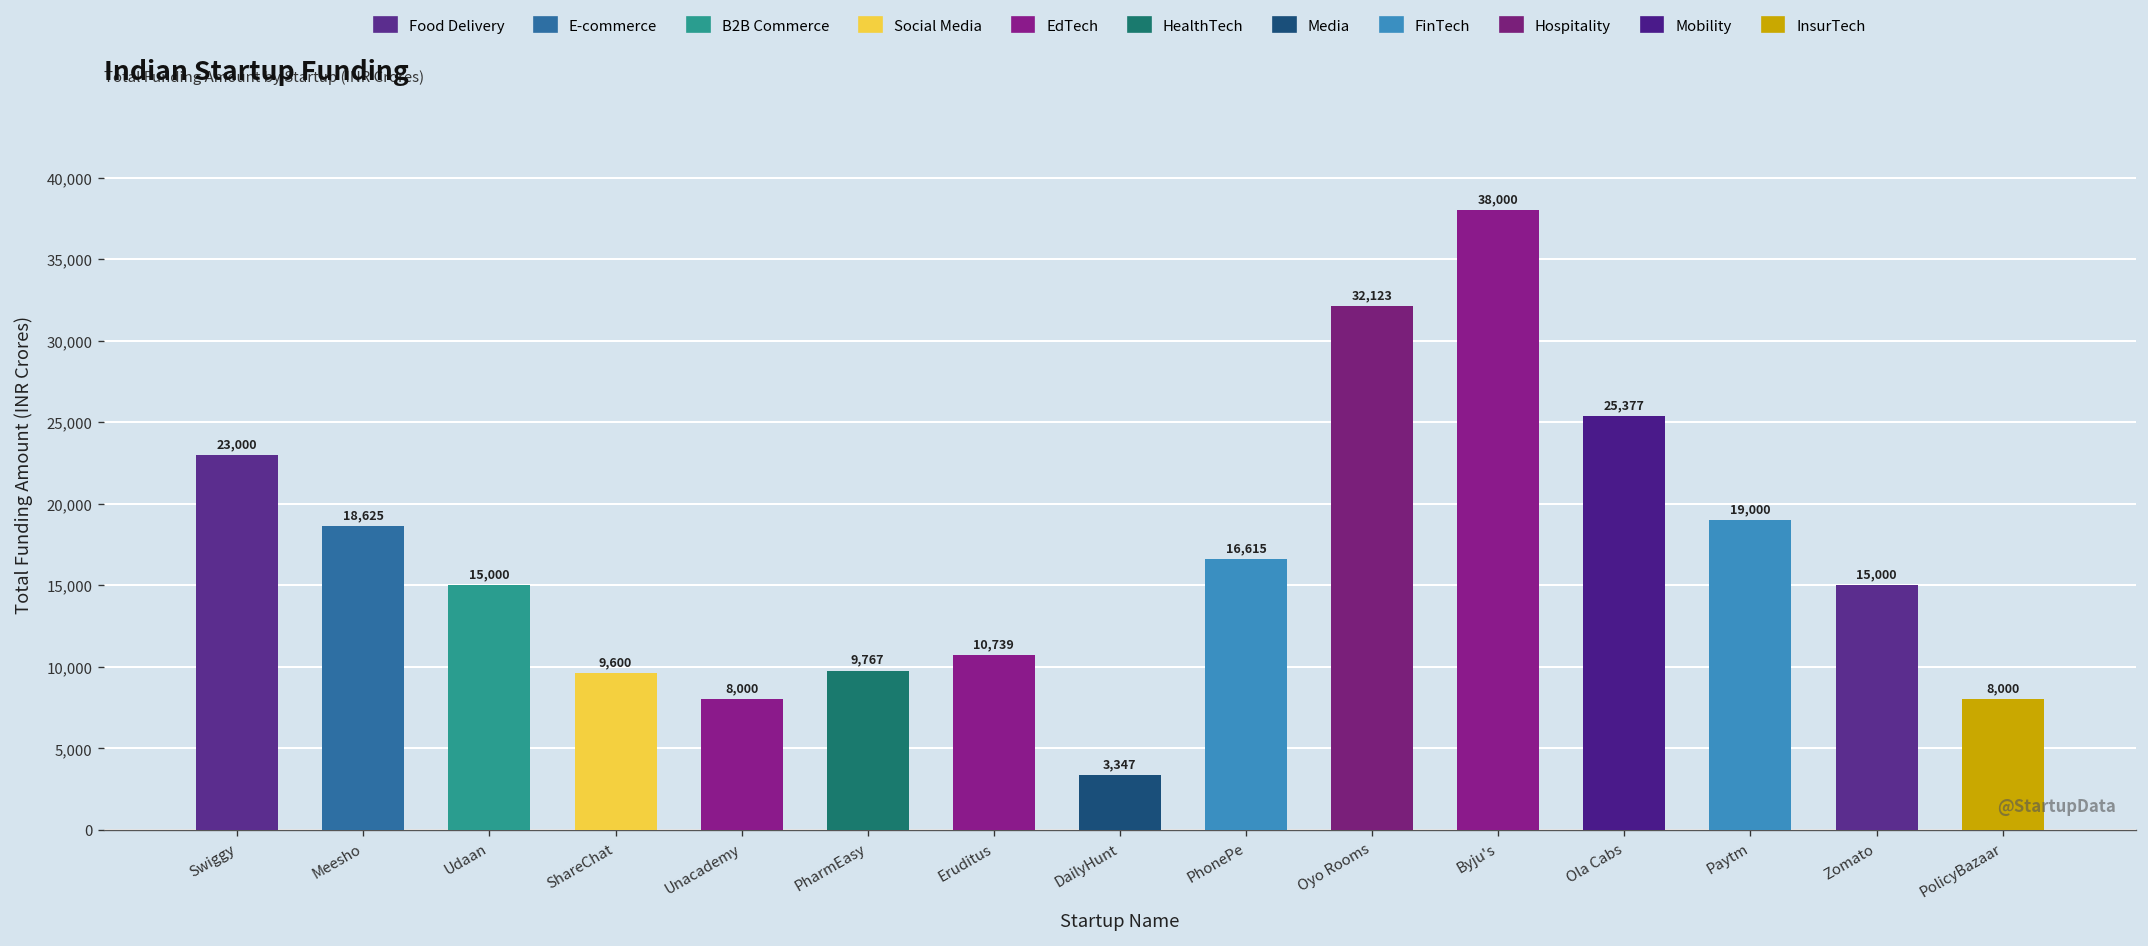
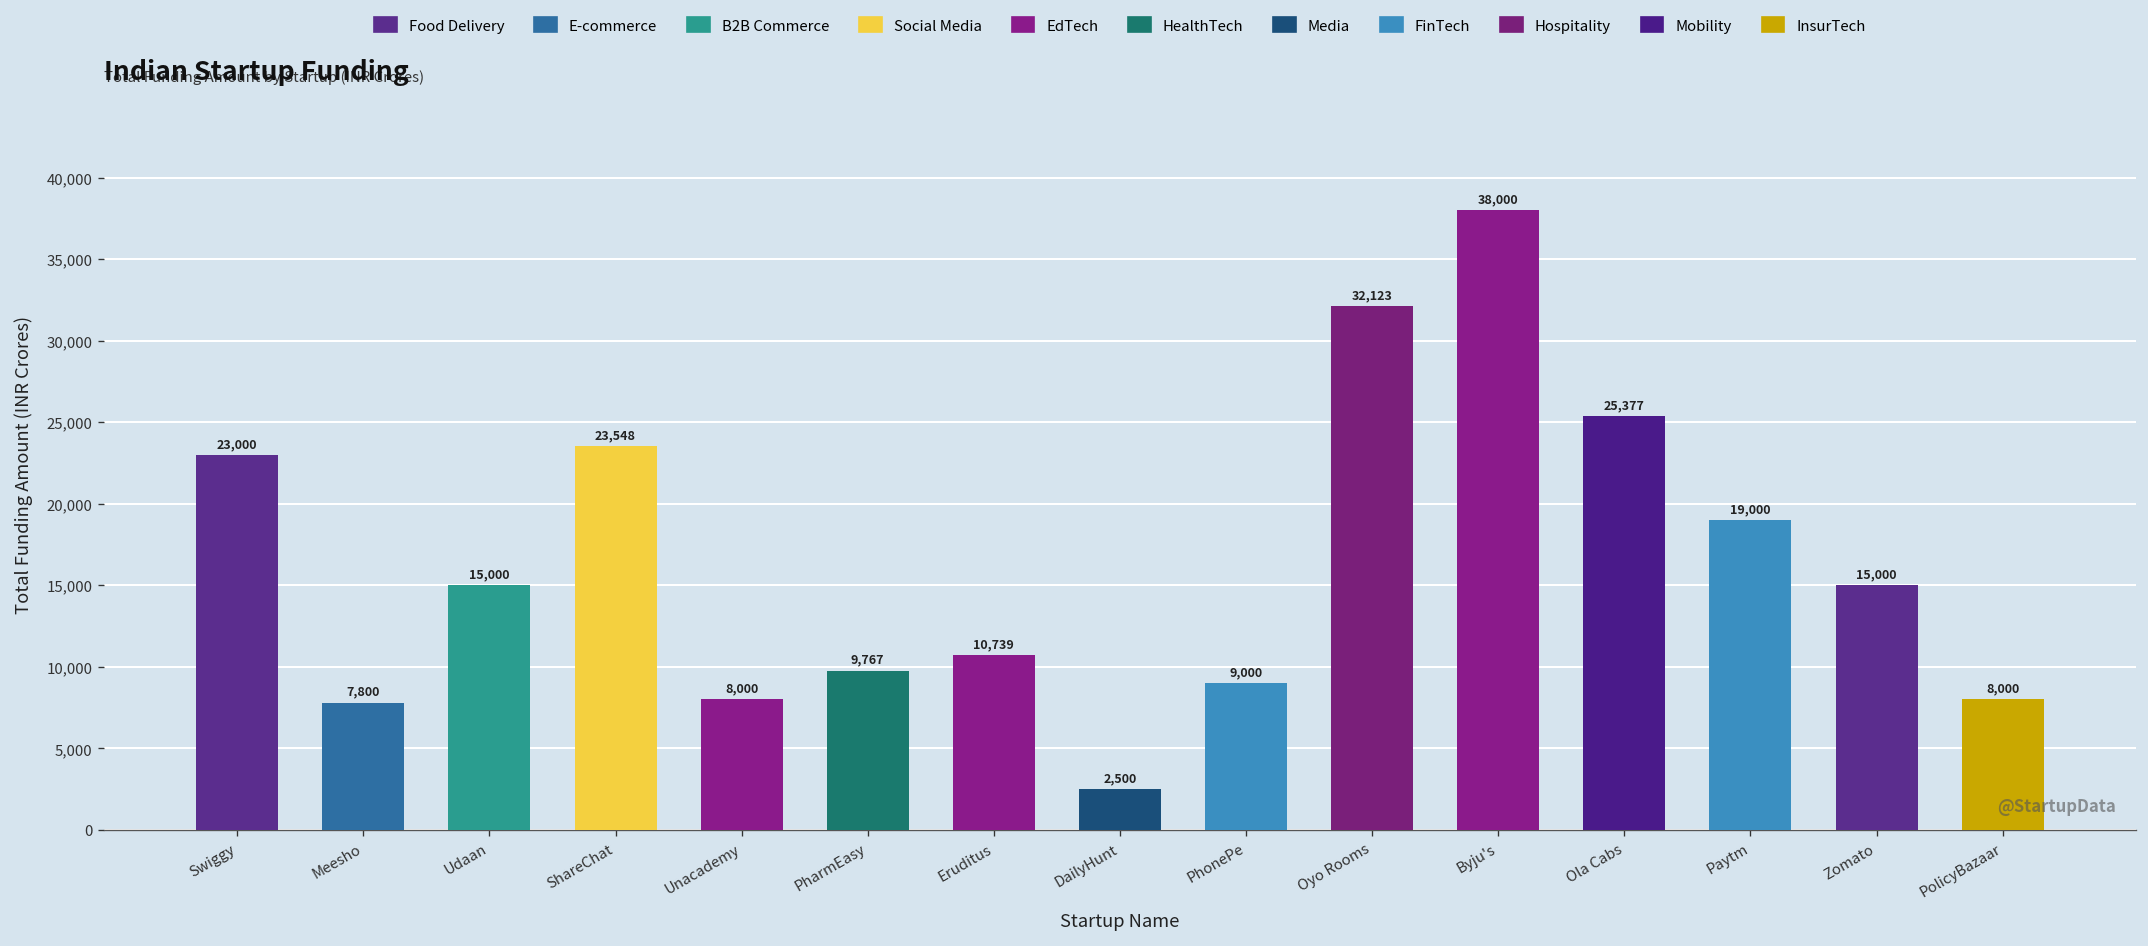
  {
    "Swiggy": "23,000",
-   "Meesho": "18,625",
+   "Meesho": "7,800",
    "Udaan": "15,000",
-   "ShareChat": "9,600",
+   "ShareChat": "23,548",
    "Unacademy": "8,000",
    "PharmEasy": "9,767",
    "Eruditus": "10,739",
-   "DailyHunt": "3,347",
-   "PhonePe": "16,615",
+   "DailyHunt": "2,500",
+   "PhonePe": "9,000",
    "Oyo Rooms": "32,123",
    "Byju's": "38,000",
    "Ola Cabs": "25,377",
    "Paytm": "19,000",
    "Zomato": "15,000",
    "PolicyBazaar": "8,000"
  }
